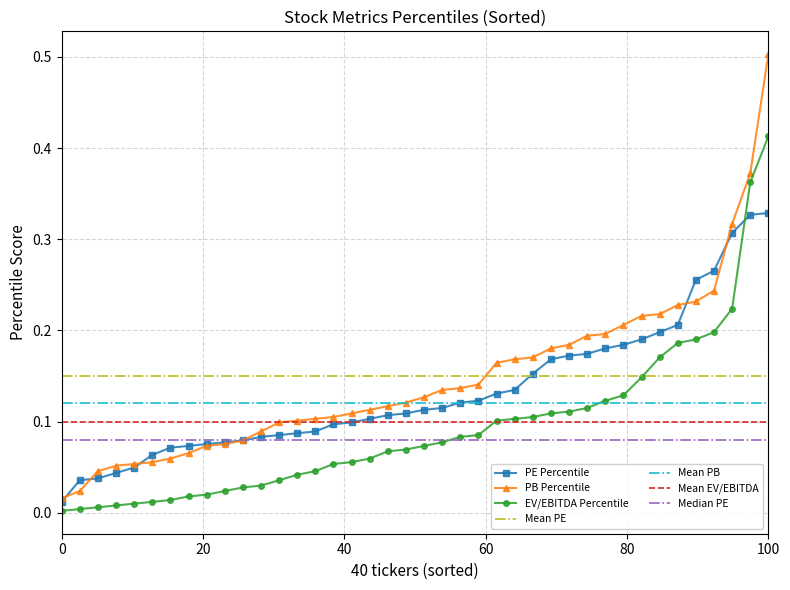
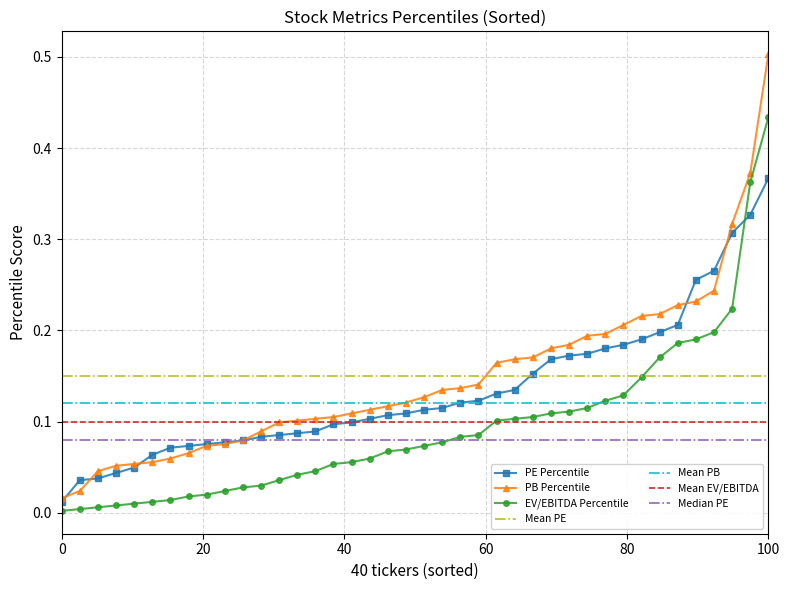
  {
    "PE Percentile": {
      "0": 0.01,
-     "100": 0.33
+     "100": 0.37
    },
    "PB Percentile": {
      "0": 0.02,
      "100": 0.50
    },
    "EV/EBITDA Percentile": {
      "0": 0.00,
-     "100": 0.41
+     "100": 0.43
    }
  }
